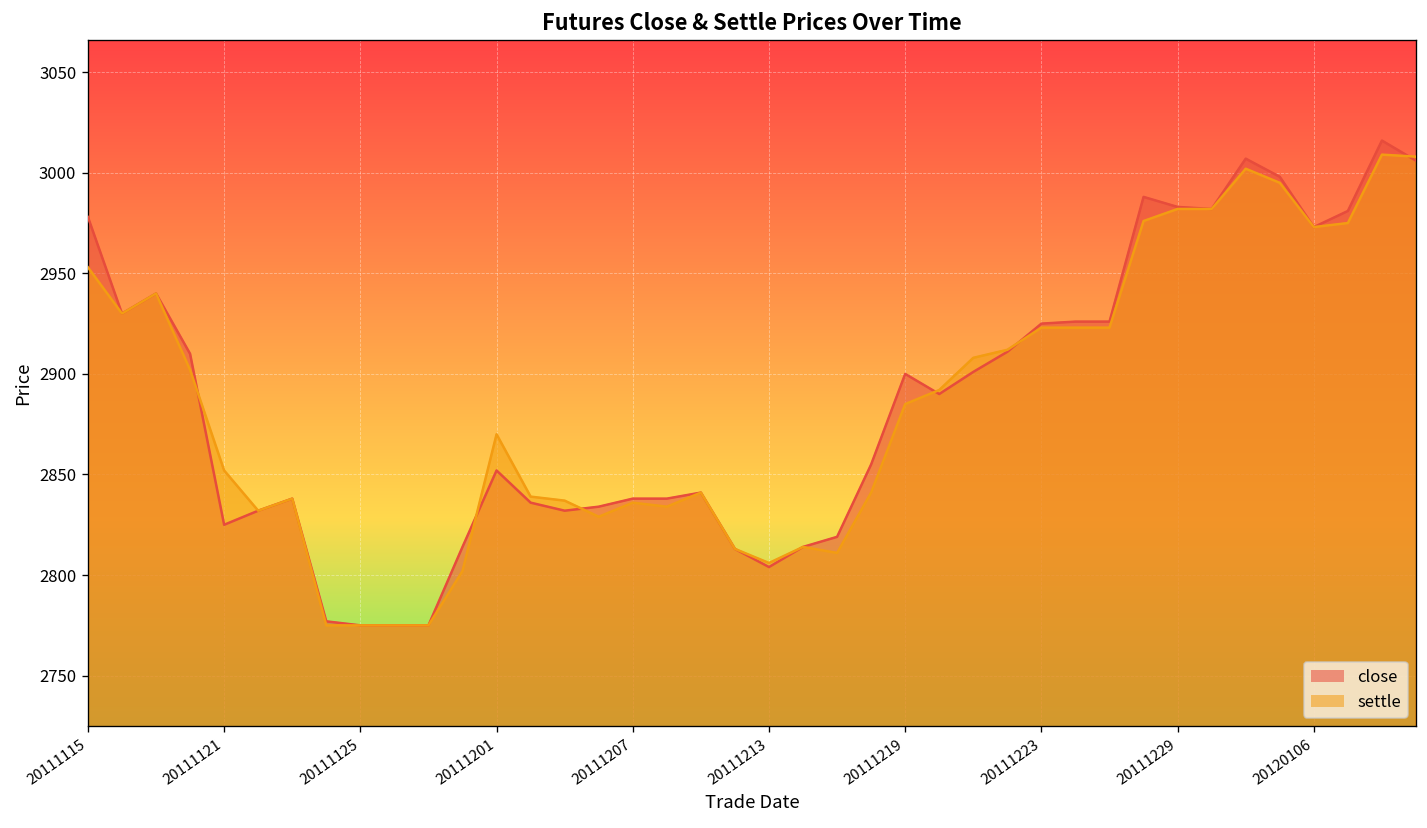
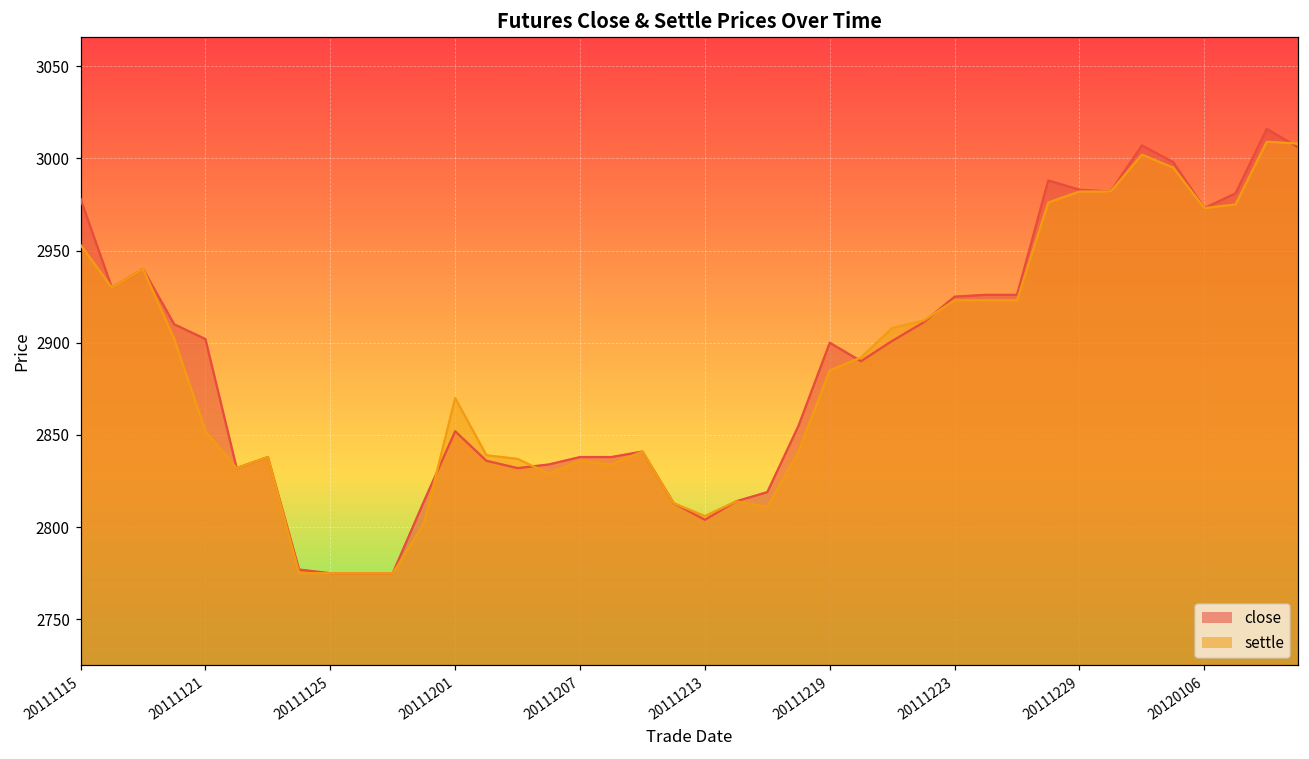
  {
    "close": {
      "20111115": 2978,
-     "20111121": 2825,
+     "20111121": 2902,
      "20111201": 2852,
      "20111207": 2838,
      "20111213": 2804,
      "20111219": 2900,
      "20111223": 2925
    },
    "settle": {
      "20111115": 2953,
      "20111121": 2852,
      "20111201": 2870,
      "20111207": 2836,
      "20111213": 2806,
      "20111219": 2885,
      "20111223": 2923
    }
  }
